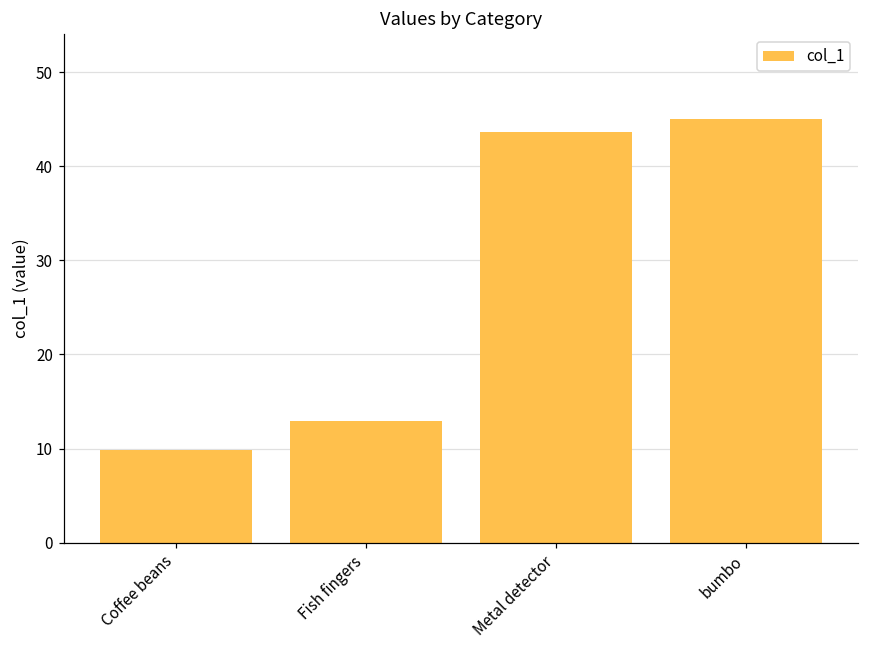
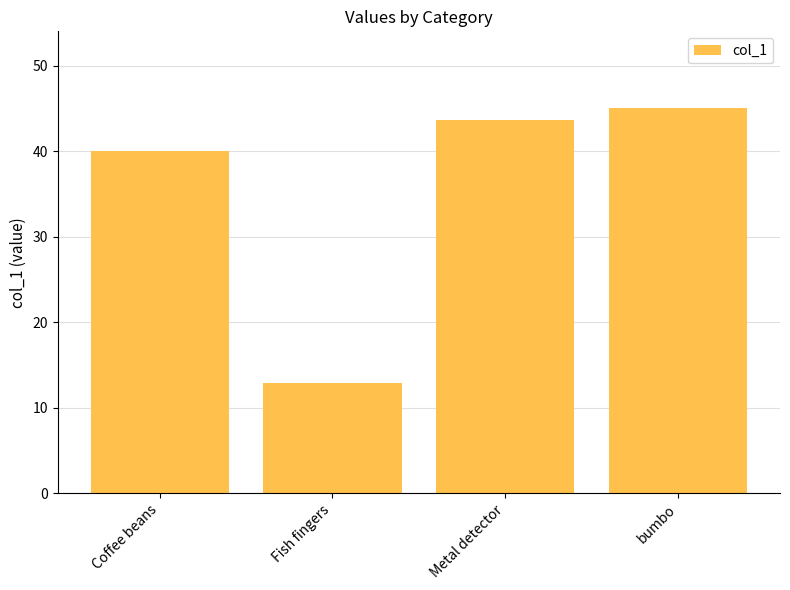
  {
-   "Coffee beans": 10,
+   "Coffee beans": 40,
    "Fish fingers": 13,
    "Metal detector": 44,
    "bumbo": 45
  }
